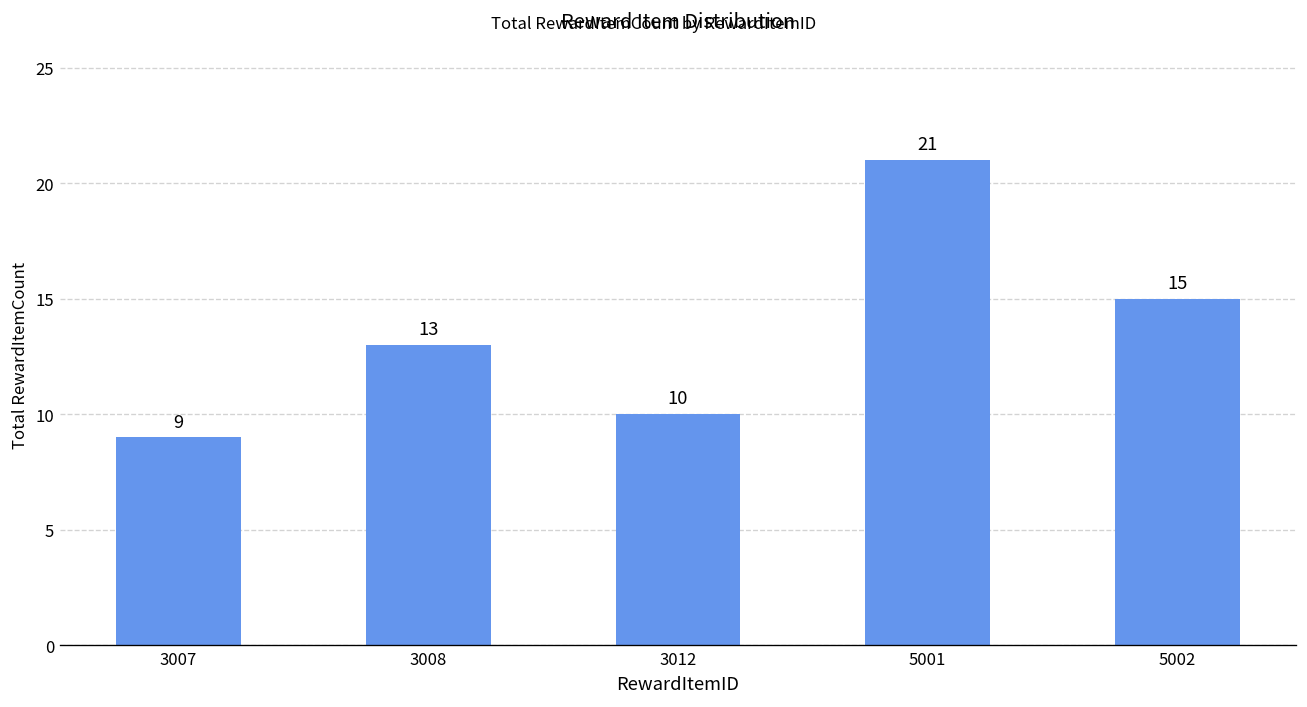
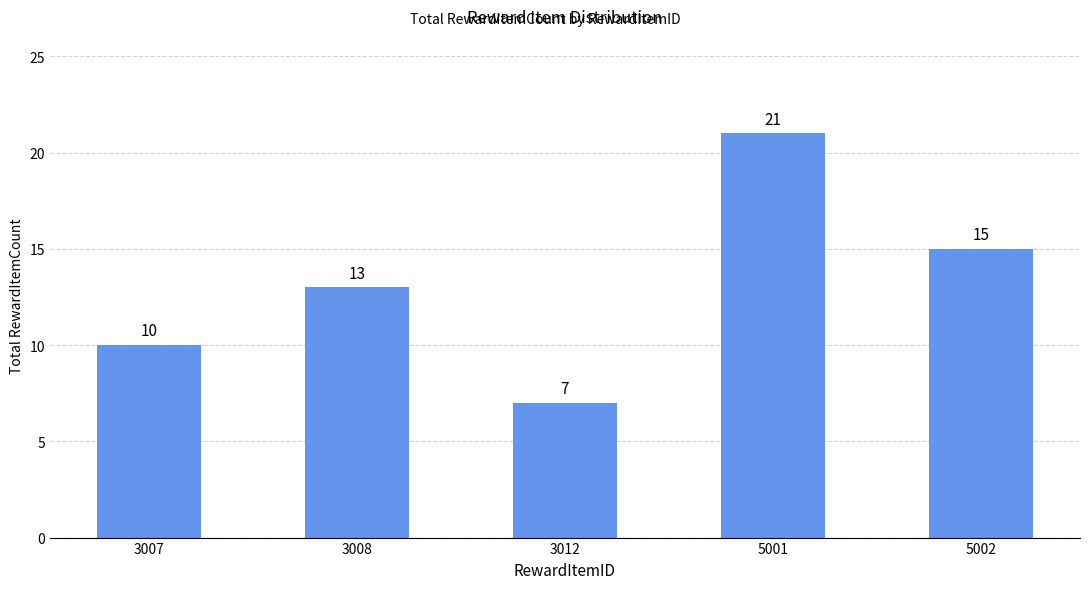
  {
-   "3007": 9,
+   "3007": 10,
    "3008": 13,
-   "3012": 10,
+   "3012": 7,
    "5001": 21,
    "5002": 15
  }
